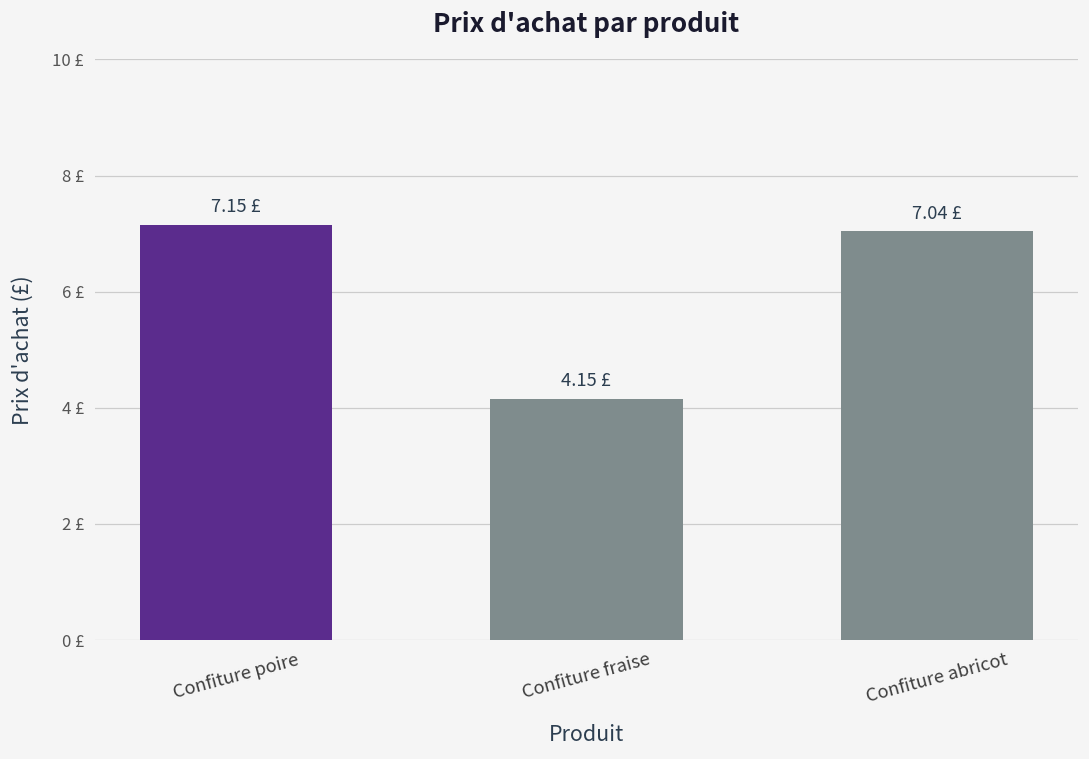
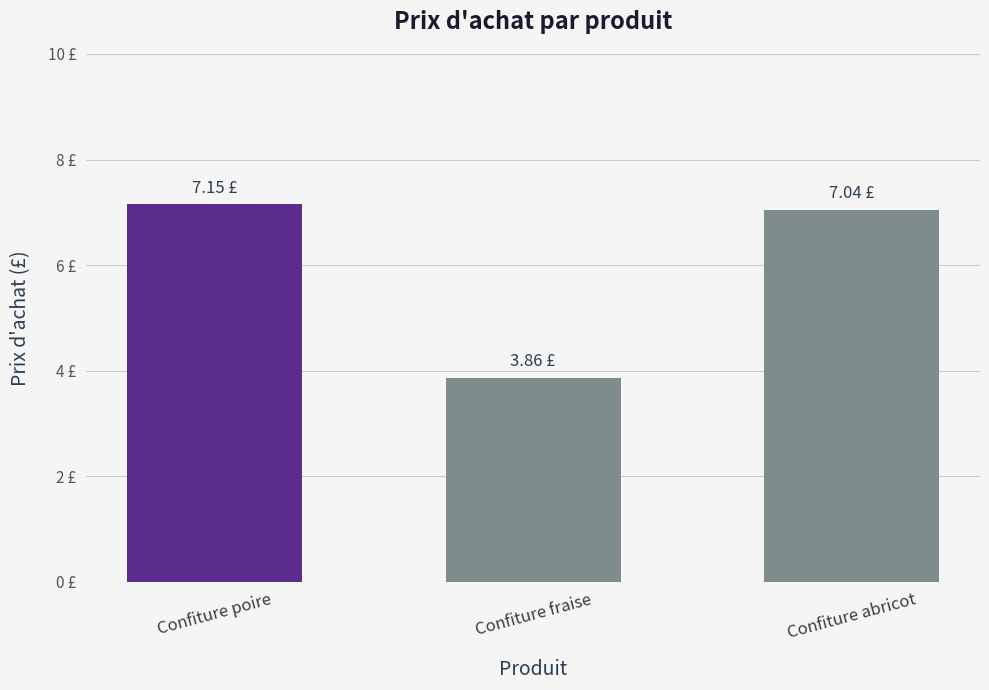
  {
    "Confiture poire": 7.15,
-   "Confiture fraise": 4.15,
+   "Confiture fraise": 3.86,
    "Confiture abricot": 7.04
  }
